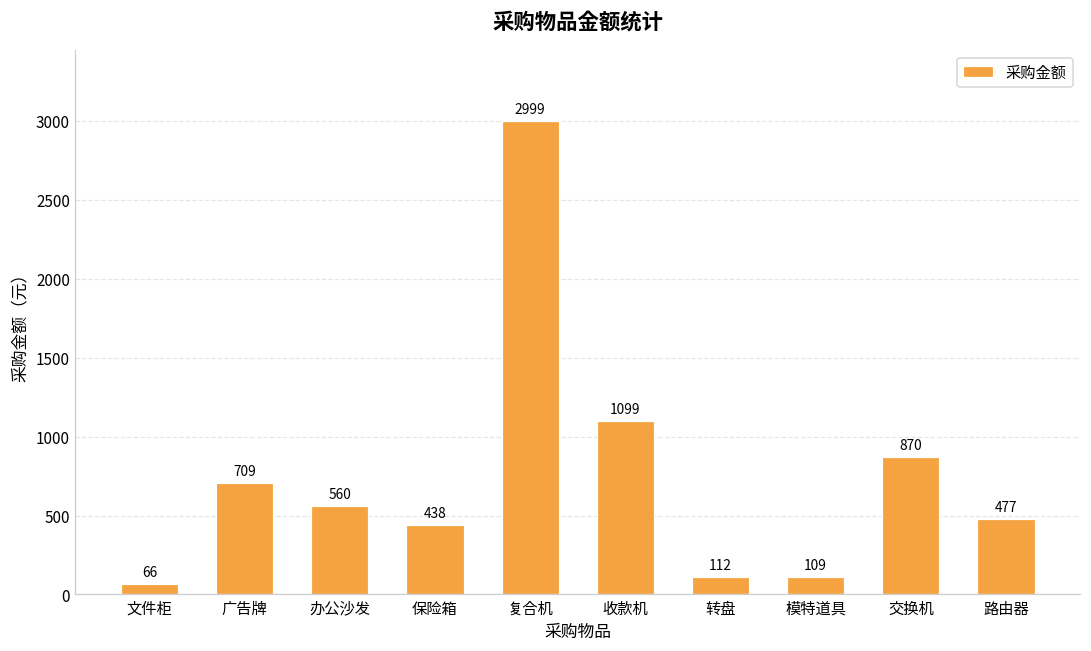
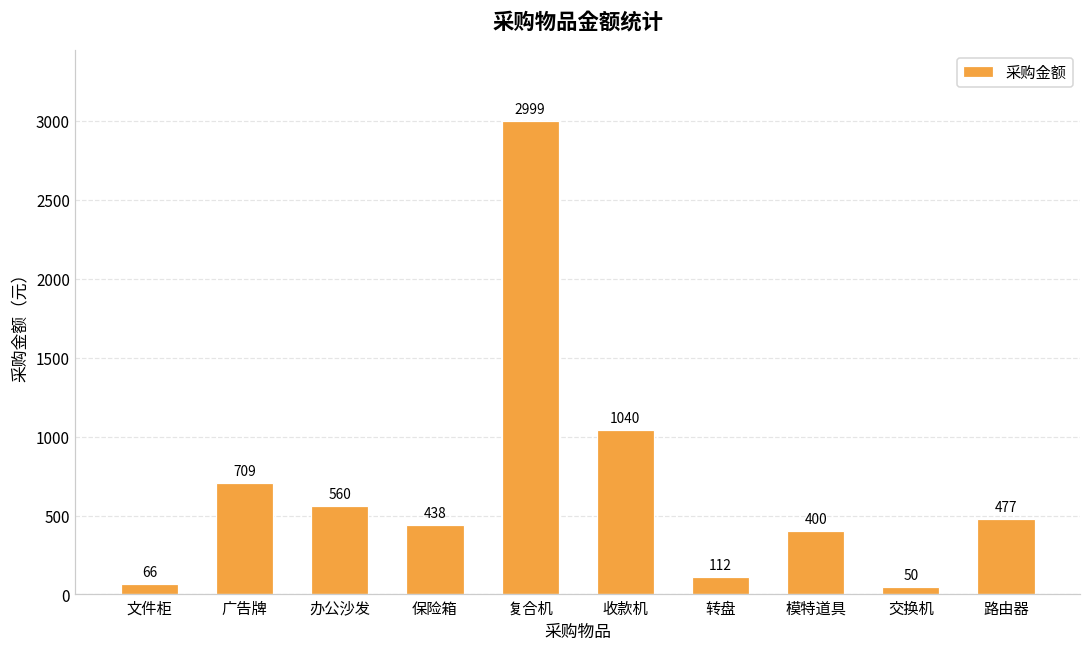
  {
    "文件柜": 66,
    "广告牌": 709,
    "办公沙发": 560,
    "保险箱": 438,
    "复合机": 2999,
-   "收款机": 1099,
+   "收款机": 1040,
    "转盘": 112,
-   "模特道具": 109,
-   "交换机": 870,
+   "模特道具": 400,
+   "交换机": 50,
    "路由器": 477
  }
